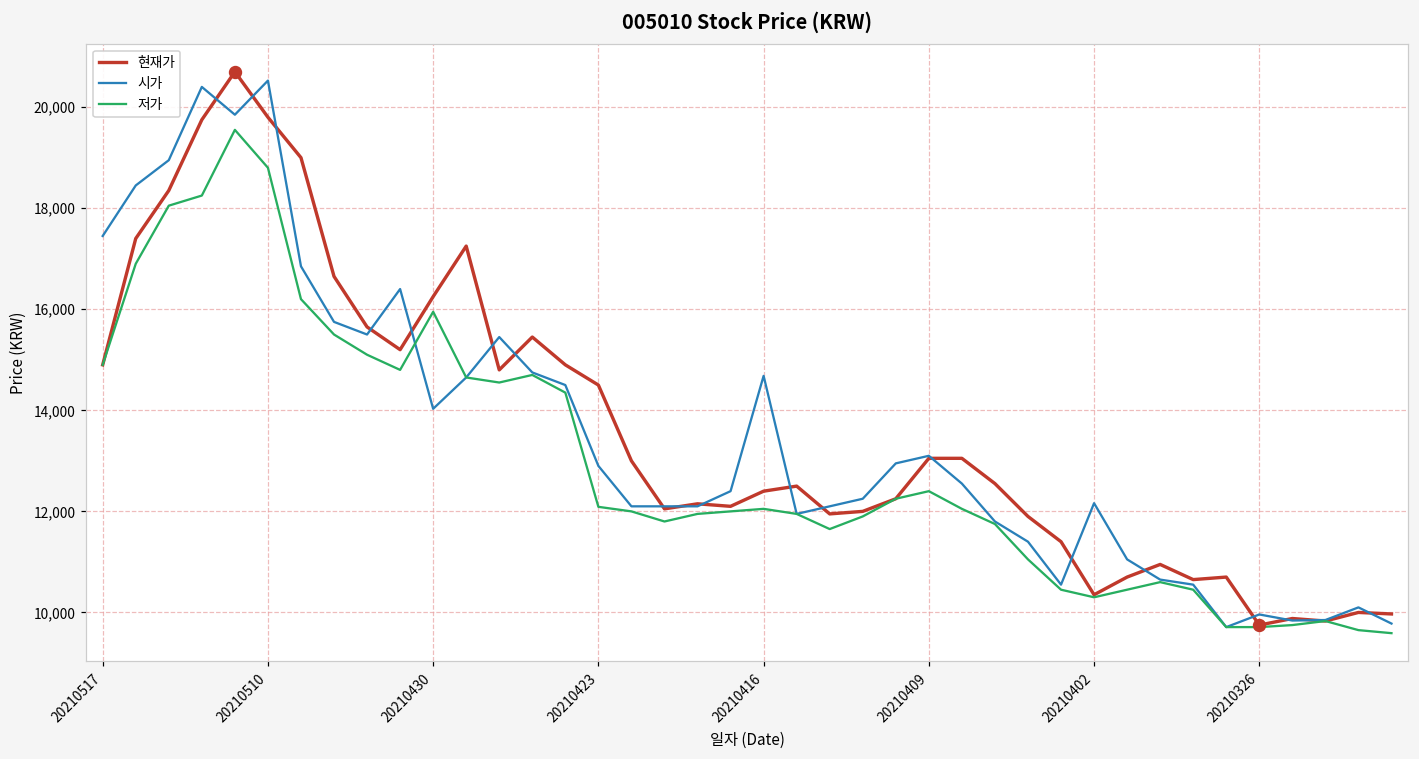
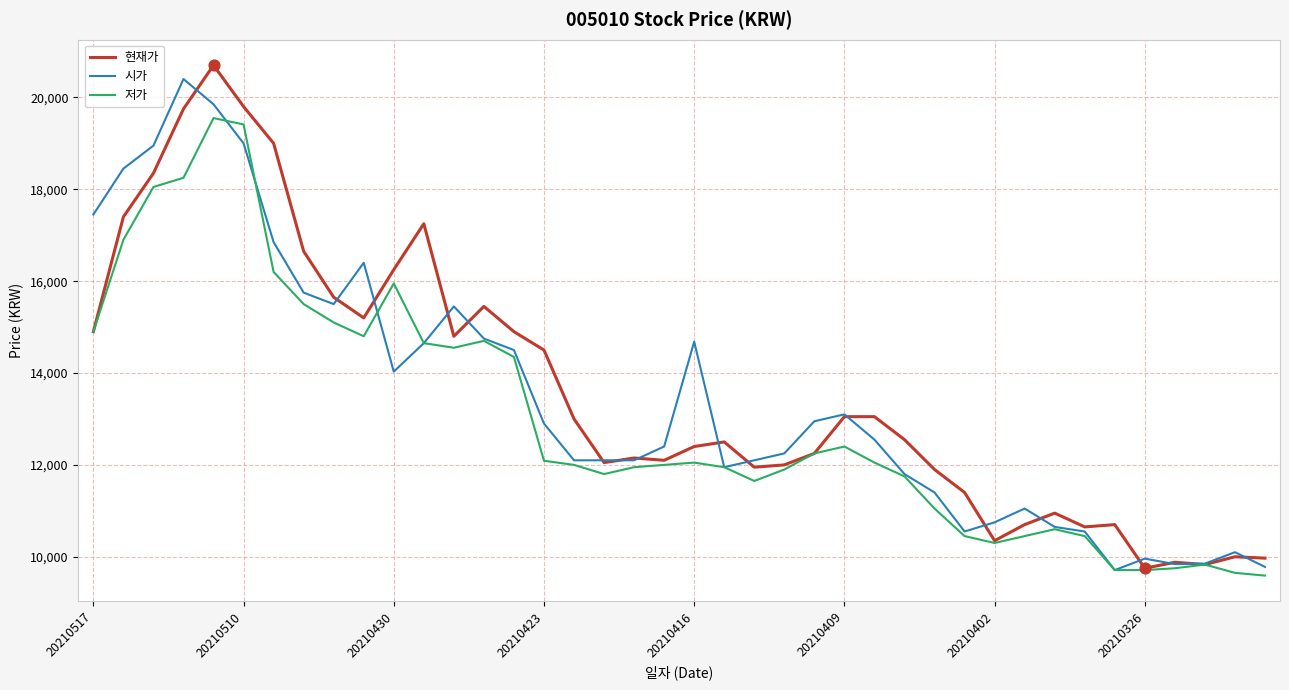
  {
    "시가": {
      "20210517": "17,500",
-     "20210510": "20,500",
+     "20210510": "19,000",
      "20210430": "14,000",
      "20210423": "12,900",
      "20210416": "14,700",
-     "20210402": "12,200",
+     "20210402": "10,800",
      "20210326": "10,000"
    },
    "저가": {
-     "20210510": "18,800",
+     "20210510": "19,400",
      "20210430": "16,000",
      "20210423": "12,100",
      "20210416": "12,100",
      "20210409": "12,400"
    }
  }
